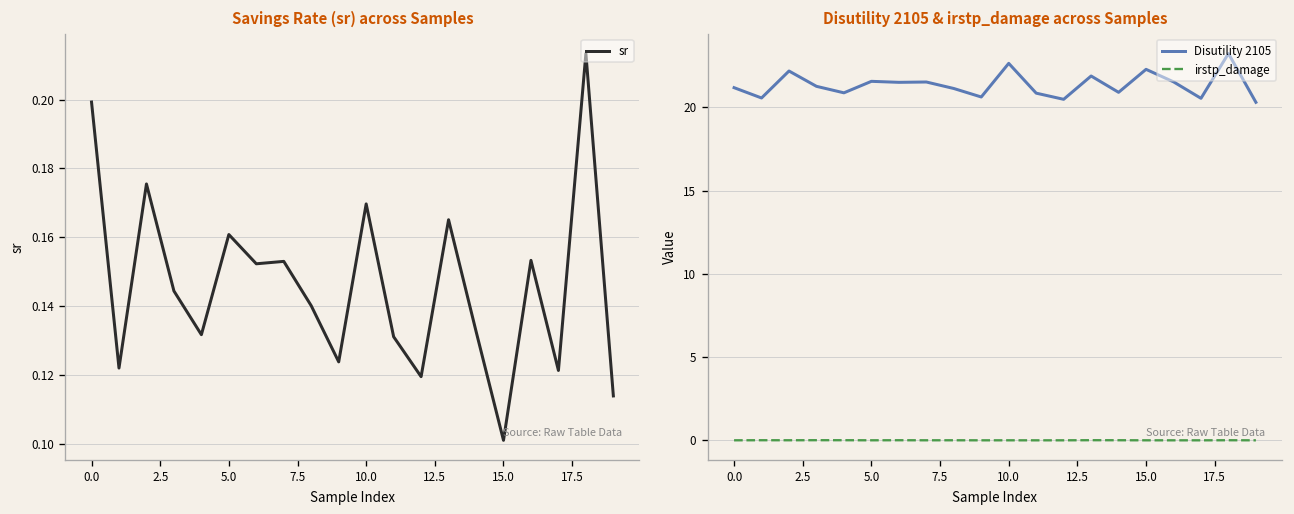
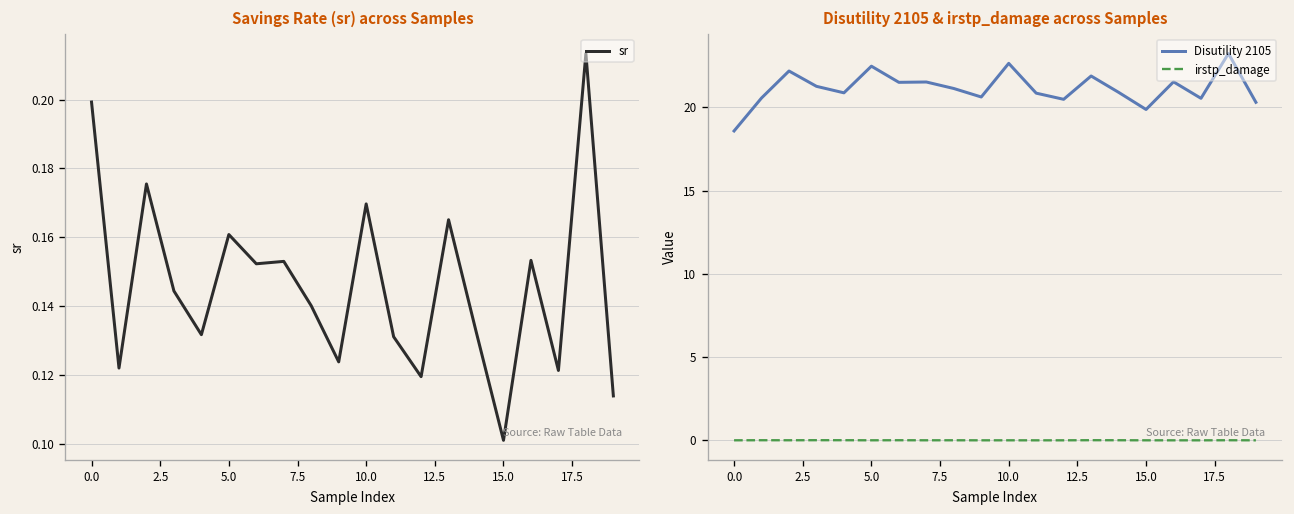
  {
    "Savings Rate (sr) across Samples": {
      "0.0": 0.199,
      "5.0": 0.161,
      "10.0": 0.170,
      "15.0": 0.101
    },
    "Disutility 2105 & irstp_damage across Samples": {
      "Disutility 2105": {
-       "0.0": 21.2,
-       "5.0": 21.6,
+       "0.0": 18.6,
+       "5.0": 22.5,
        "10.0": 22.6,
-       "15.0": 22.3
+       "15.0": 19.9
      },
      "irstp_damage": {
        "0.0": 0.0,
        "5.0": 0.0,
        "10.0": 0.0,
        "15.0": 0.0
      }
    }
  }
